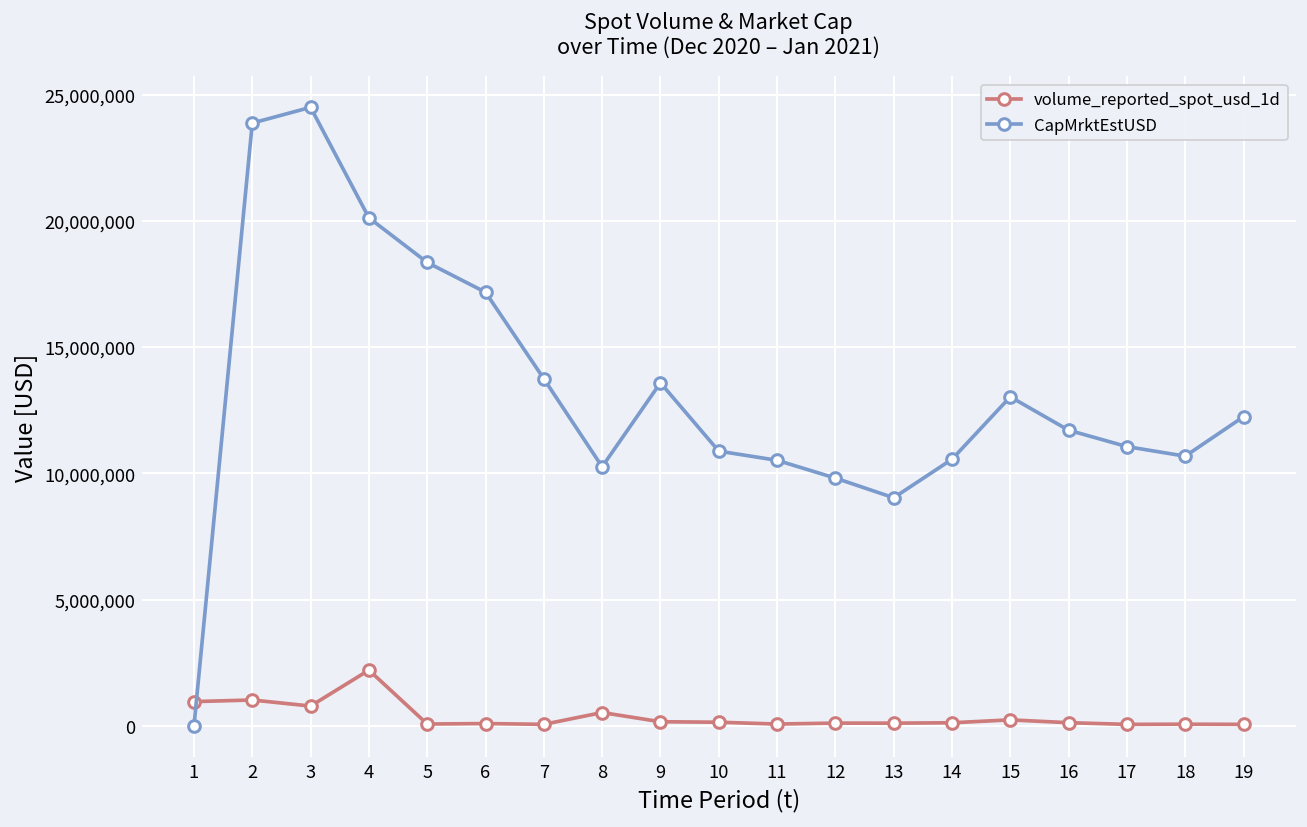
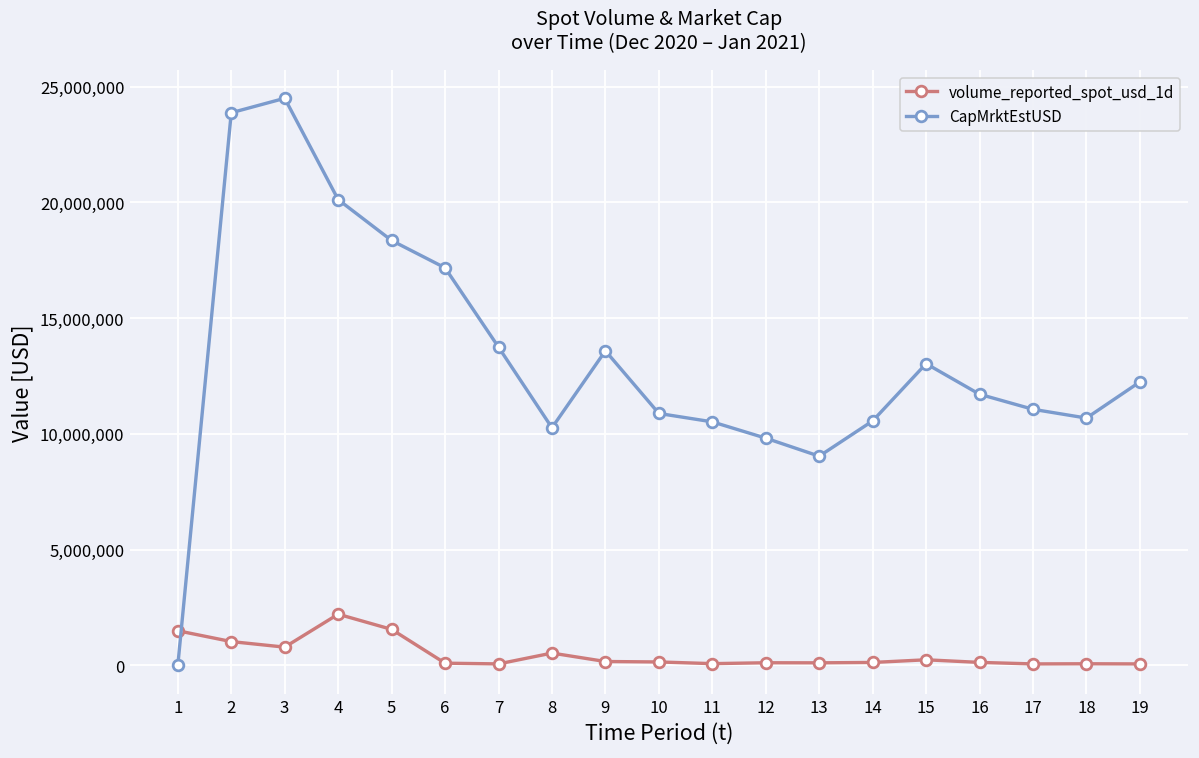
  {
    "volume_reported_spot_usd_1d": {
-     "1": "1,000,000",
+     "1": "1,500,000",
      "2": "1,000,000",
      "3": "800,000",
      "4": "2,200,000",
-     "5": "100,000",
+     "5": "1,600,000",
      "6": "100,000",
      "7": "100,000",
      "8": "500,000",
      "9": "200,000",
      "10": "100,000",
      "11": "100,000",
      "12": "100,000",
      "13": "100,000",
      "14": "100,000",
      "15": "200,000",
      "16": "100,000",
      "17": "100,000",
      "18": "100,000",
      "19": "100,000"
    },
    "CapMrktEstUSD": {
      "1": "0",
      "2": "23,900,000",
      "3": "24,500,000",
      "4": "20,100,000",
      "5": "18,400,000",
      "6": "17,200,000",
      "7": "13,700,000",
      "8": "10,300,000",
      "9": "13,600,000",
      "10": "10,900,000",
      "11": "10,500,000",
      "12": "9,800,000",
      "13": "9,000,000",
      "14": "10,600,000",
      "15": "13,000,000",
      "16": "11,700,000",
      "17": "11,100,000",
      "18": "10,700,000",
      "19": "12,200,000"
    }
  }
